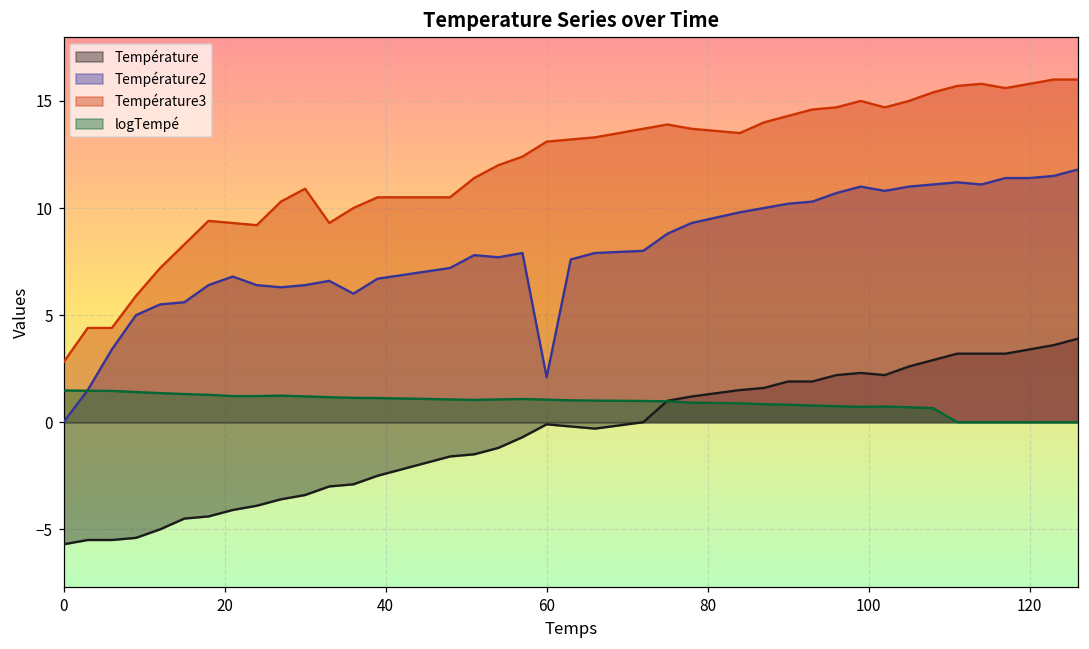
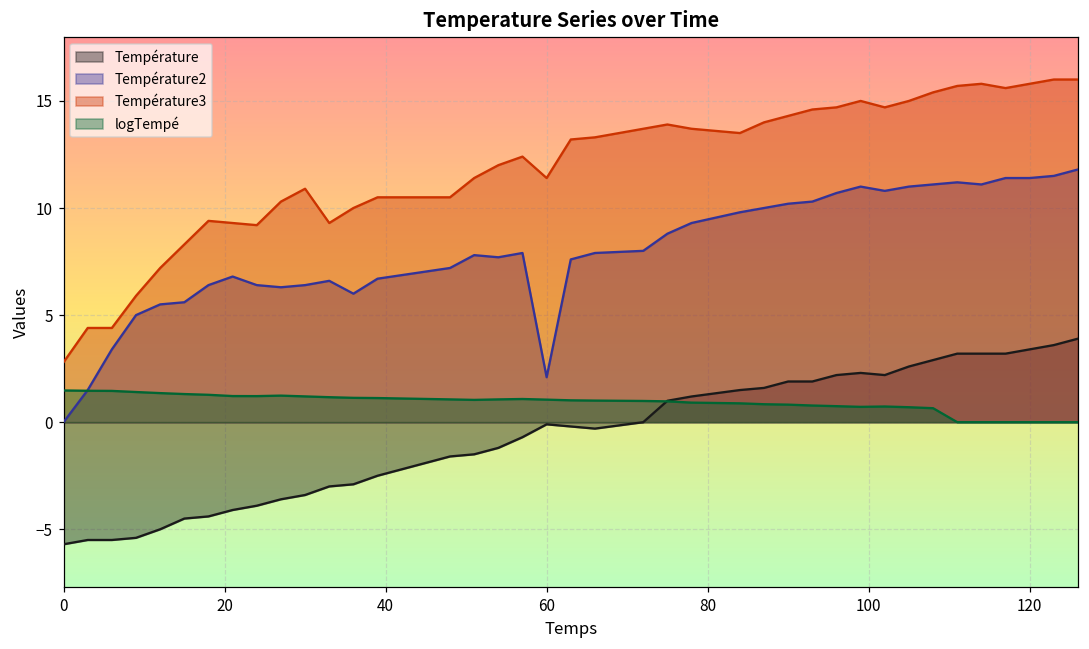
  {
    "Température2": {
      "60": 2.1,
      "120": 11.4
    },
    "Température3": {
      "0": 2.8,
-     "60": 13.1,
+     "60": 11.4,
      "120": 15.8
    }
  }
